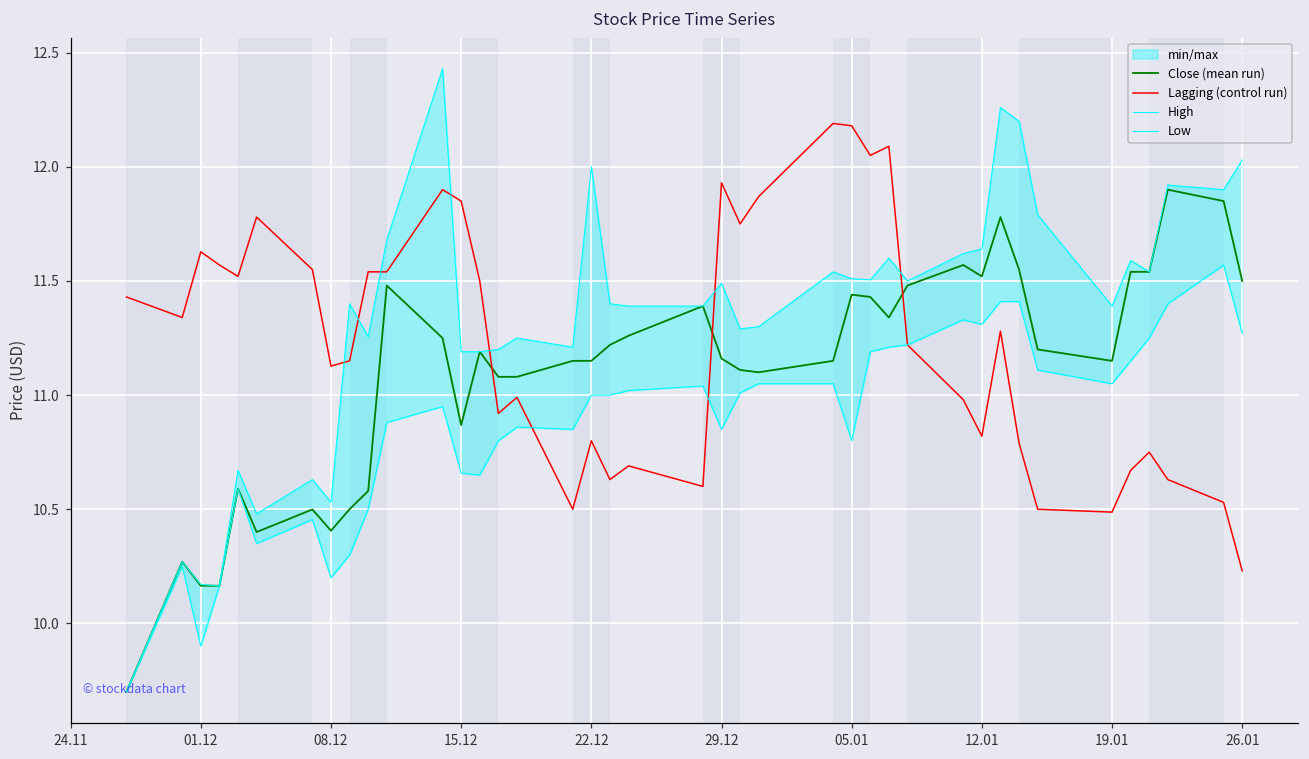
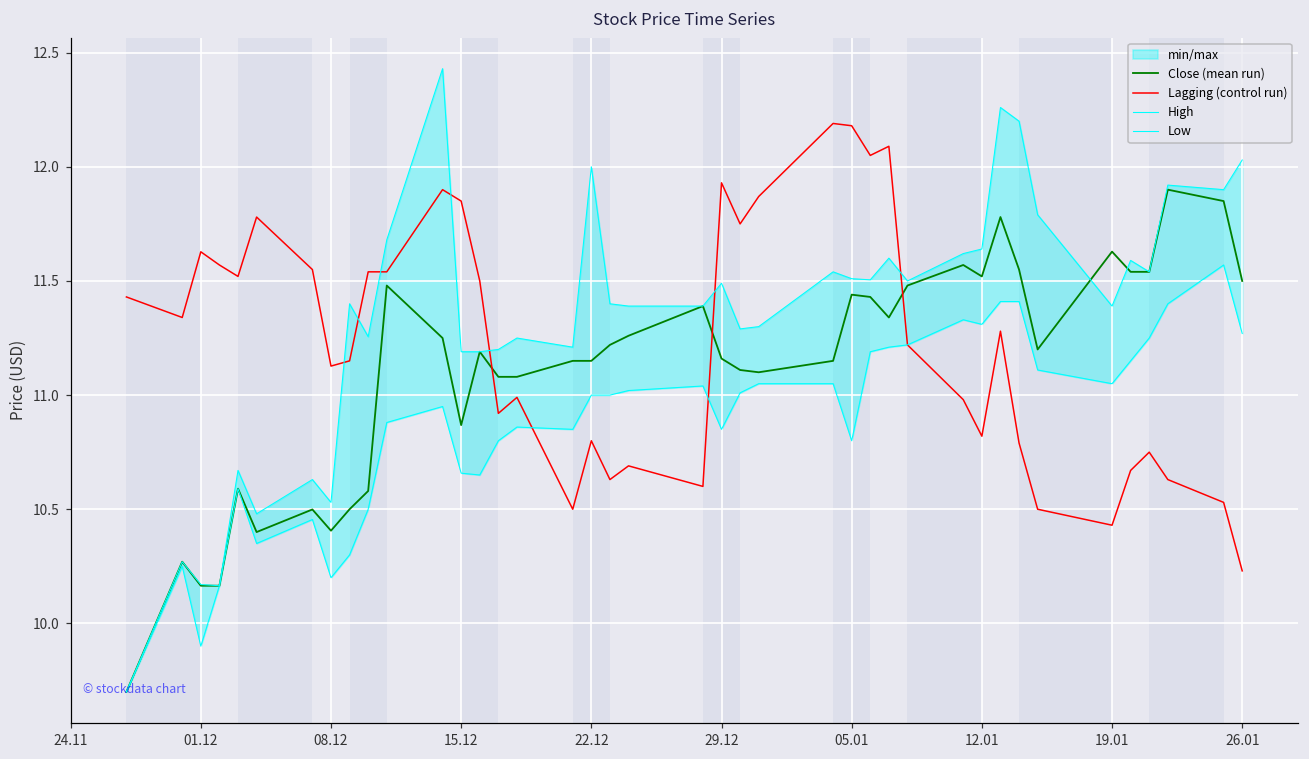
  {
    "Close (mean run)": {
      "08.12": 10.41,
      "15.12": 10.87,
      "22.12": 11.15,
      "29.12": 11.16,
      "05.01": 11.44,
      "12.01": 11.52,
-     "19.01": 11.15,
+     "19.01": 11.63,
      "26.01": 11.50
    },
    "Lagging (control run)": {
      "01.12": 11.63,
      "08.12": 11.13,
      "15.12": 11.85,
      "22.12": 10.80,
      "29.12": 11.93,
      "05.01": 12.18,
      "12.01": 10.82,
-     "19.01": 10.49,
+     "19.01": 10.43,
      "26.01": 10.23
    }
  }
